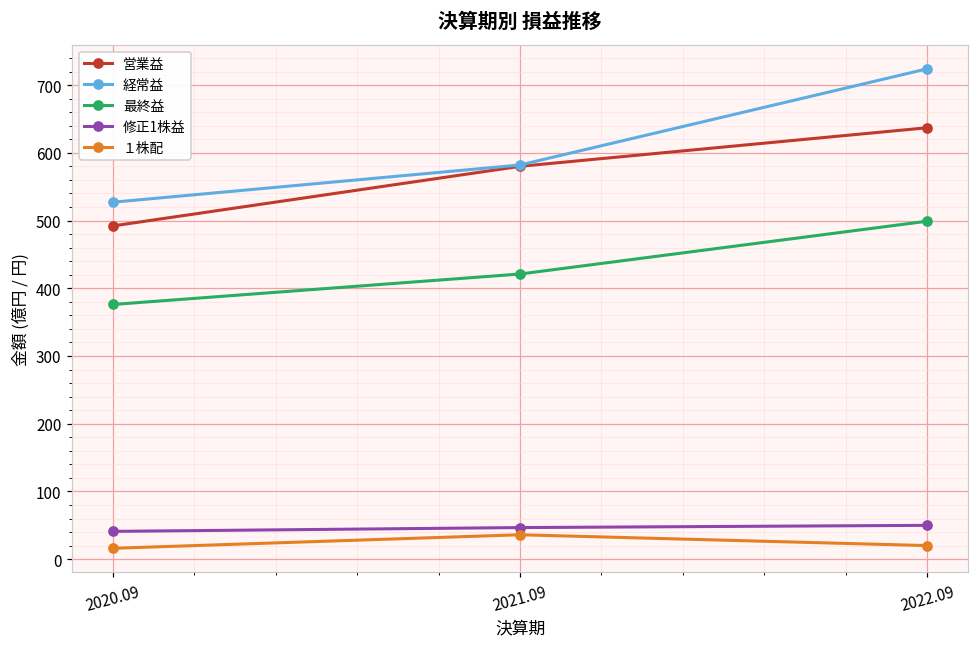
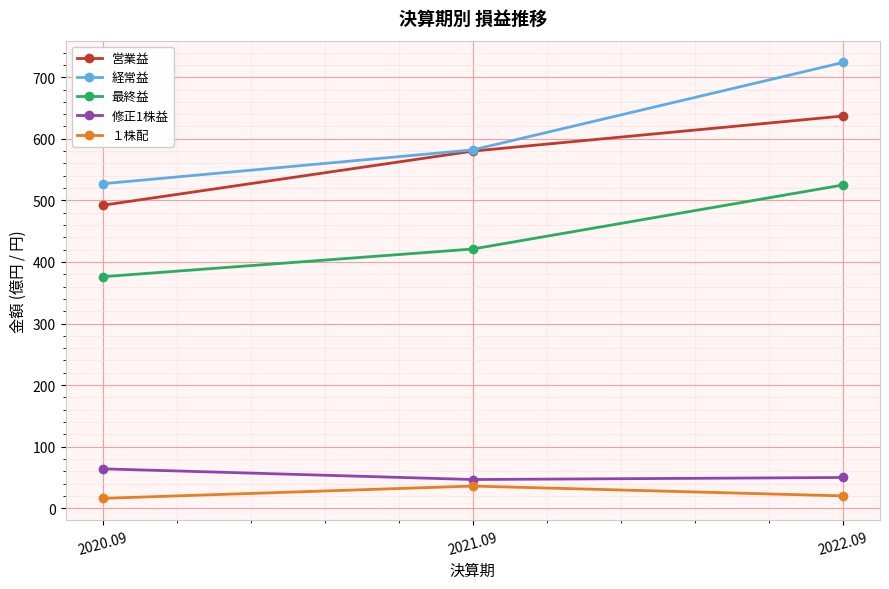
  {
    "営業益": {
      "2020.09": 490,
      "2022.09": 640
    },
    "経常益": {
      "2020.09": 530,
      "2022.09": 720
    },
    "最終益": {
      "2020.09": 380,
      "2021.09": 420,
-     "2022.09": 500
+     "2022.09": 530
    },
    "修正1株益": {
-     "2020.09": 40,
+     "2020.09": 60,
      "2021.09": 50,
      "2022.09": 50
    },
    "１株配": {
      "2020.09": 20,
      "2021.09": 40,
      "2022.09": 20
    }
  }
